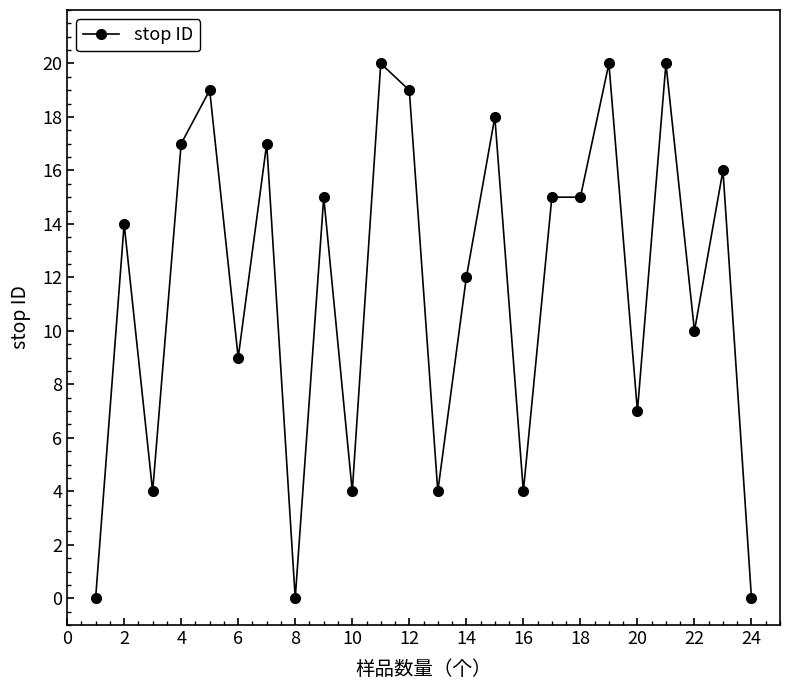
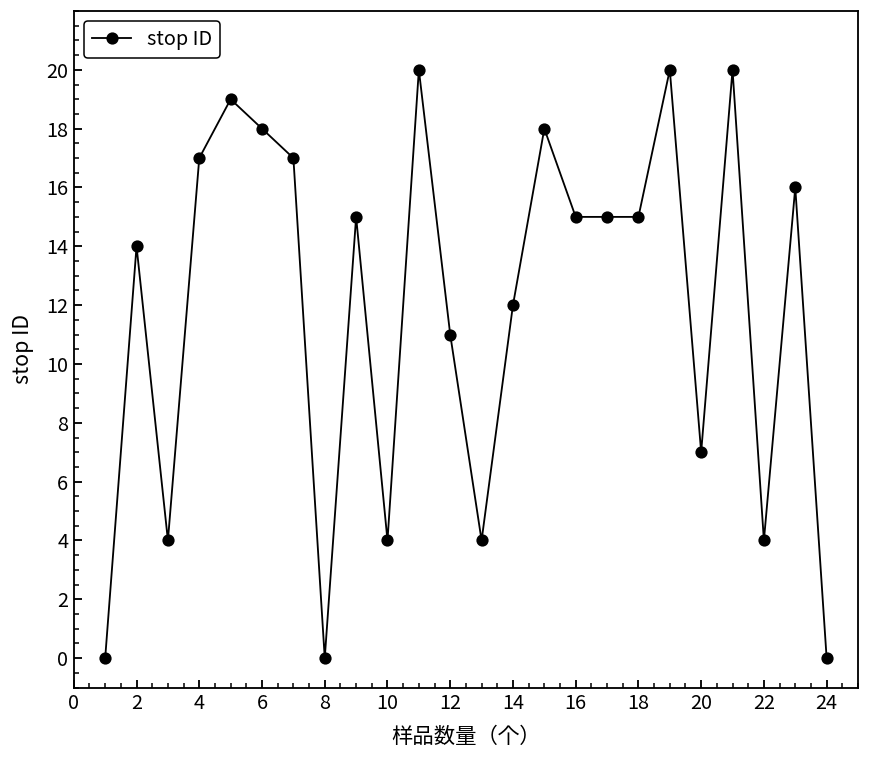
  {
    "2": 14,
    "4": 17,
-   "6": 9,
+   "6": 18,
    "8": 0,
    "10": 4,
-   "12": 19,
+   "12": 11,
    "14": 12,
-   "16": 4,
+   "16": 15,
    "18": 15,
    "20": 7,
-   "22": 10,
+   "22": 4,
    "24": 0
  }
